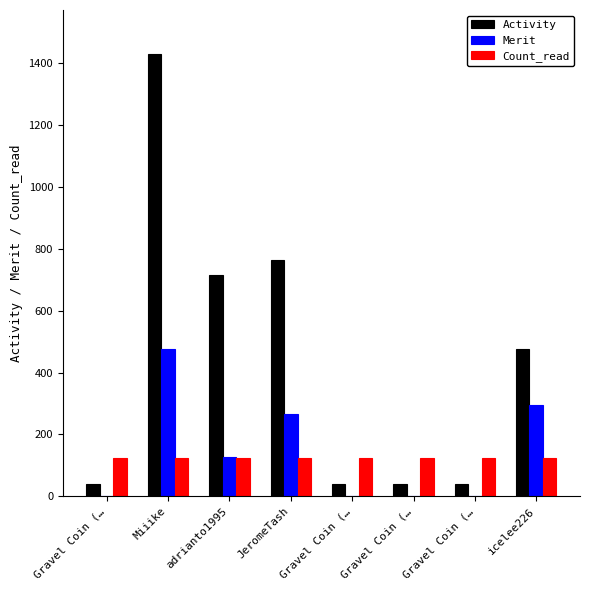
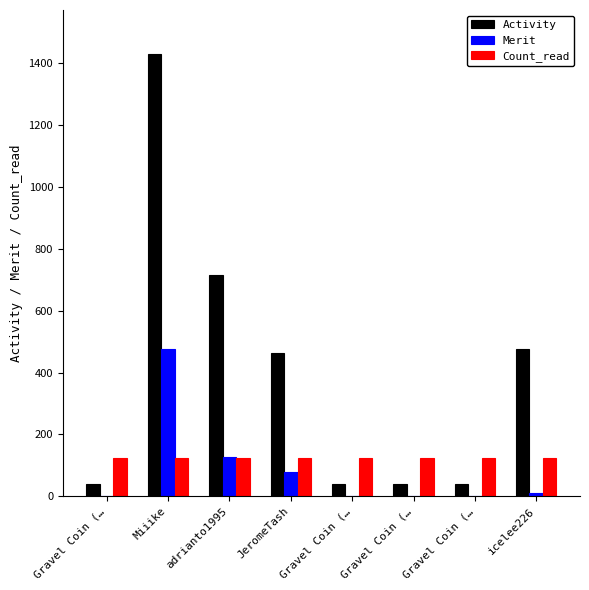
  {
    "Activity": {
      "Miiike": 1430,
      "adrianto1995": 710,
-     "JeromeTash": 760,
+     "JeromeTash": 460,
      "icelee226": 480
    },
    "Merit": {
      "Miiike": 480,
      "adrianto1995": 130,
-     "JeromeTash": 270,
-     "icelee226": 290
+     "JeromeTash": 80,
+     "icelee226": 10
    },
    "Count_read": {
      "Miiike": 120,
      "adrianto1995": 120,
      "JeromeTash": 120,
      "icelee226": 120
    }
  }
